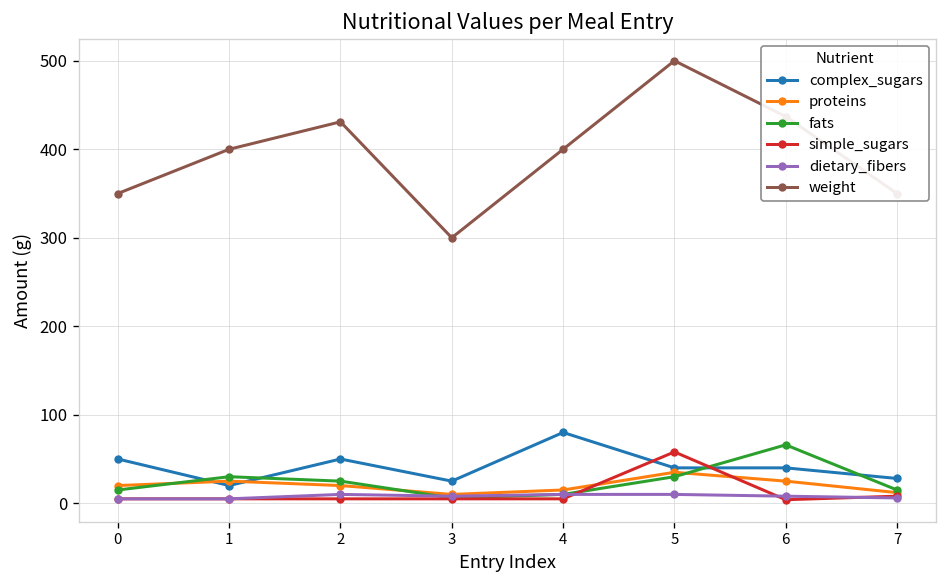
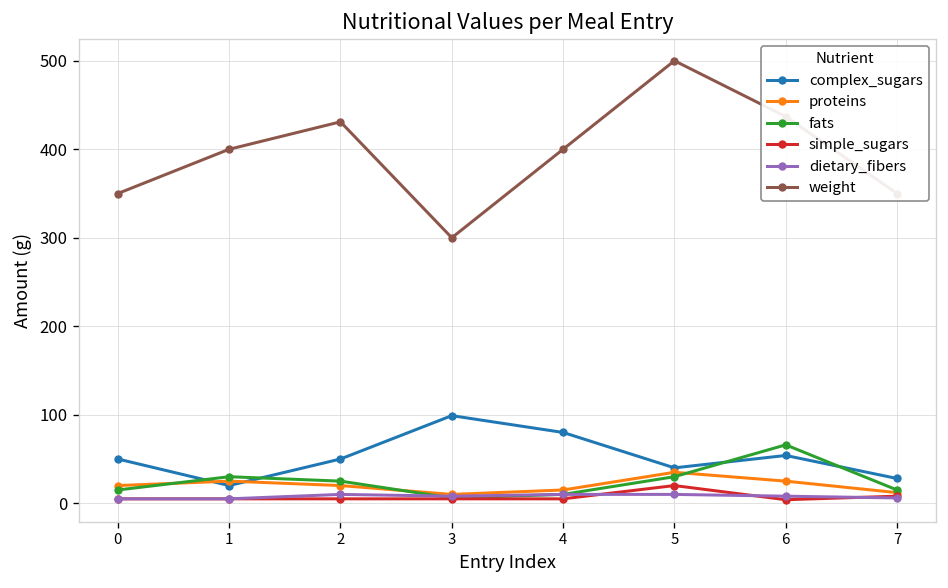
  {
    "complex_sugars": {
      "0": 50,
      "1": 20,
      "2": 50,
-     "3": 30,
+     "3": 100,
      "4": 80,
      "5": 40,
-     "6": 40,
+     "6": 50,
      "7": 30
    },
    "proteins": {
      "0": 20,
      "1": 30,
      "2": 20,
      "4": 20,
      "5": 40,
      "6": 30
    },
    "fats": {
      "0": 20,
      "1": 30,
      "2": 30,
      "5": 30,
      "6": 70
    },
    "simple_sugars": {
      "2": 10,
      "4": 10,
-     "5": 60,
+     "5": 20,
      "6": 0
    },
    "dietary_fibers": {
      "2": 10,
      "5": 10,
      "6": 10
    },
    "weight": {
      "0": 350,
      "1": 400,
      "2": 430,
      "3": 300,
      "4": 400,
      "5": 500
    }
  }
